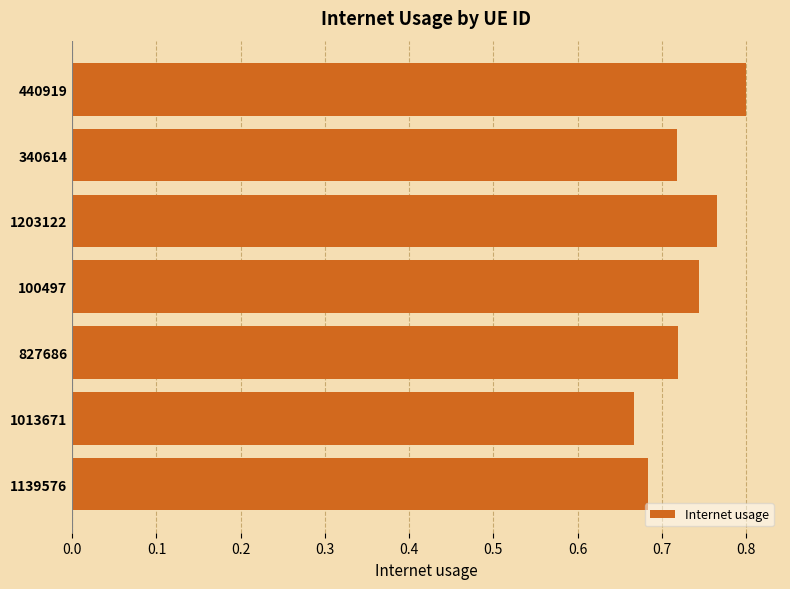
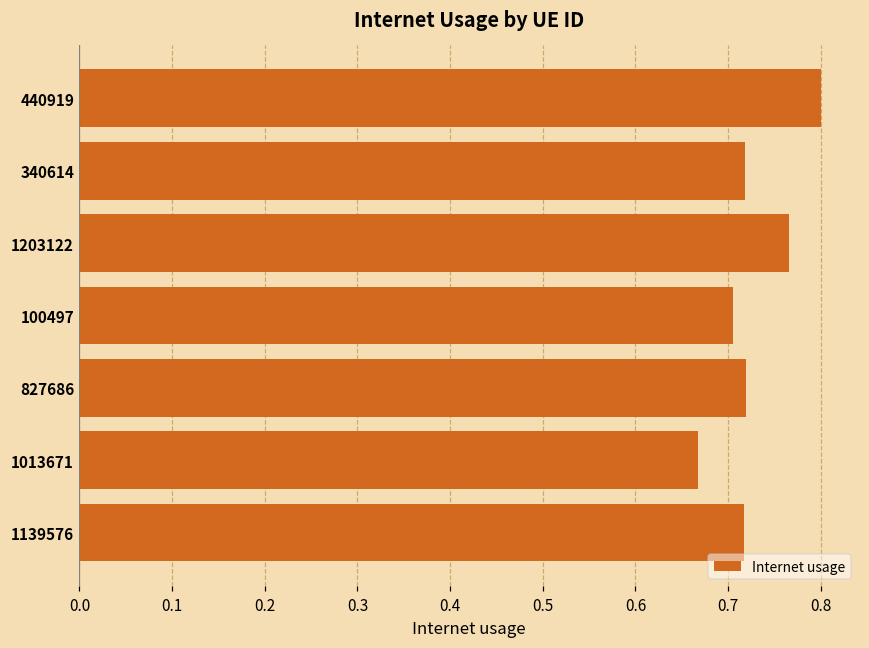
  {
    "440919": 0.80,
    "340614": 0.72,
    "1203122": 0.77,
-   "100497": 0.74,
+   "100497": 0.71,
    "827686": 0.72,
    "1013671": 0.67,
-   "1139576": 0.68
+   "1139576": 0.72
  }
